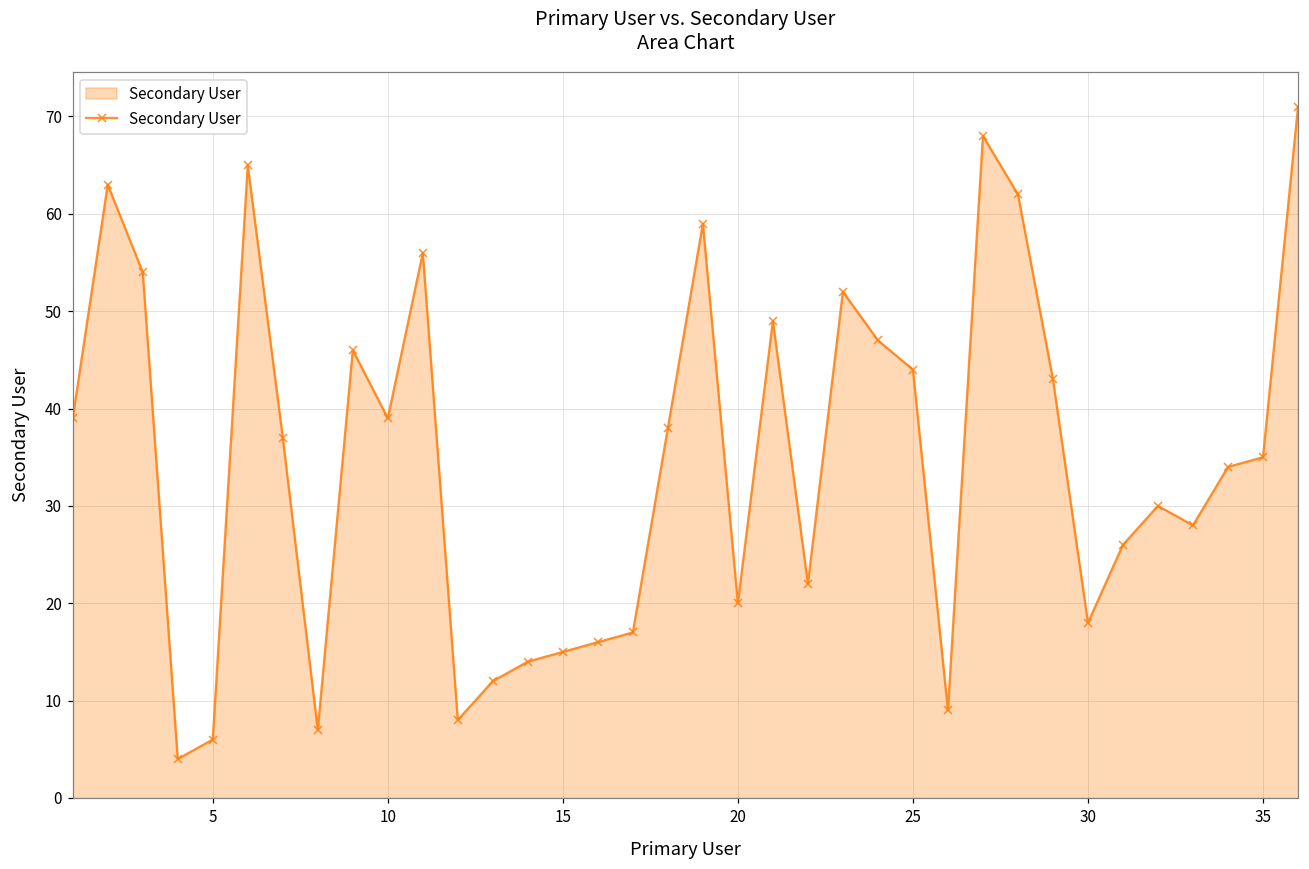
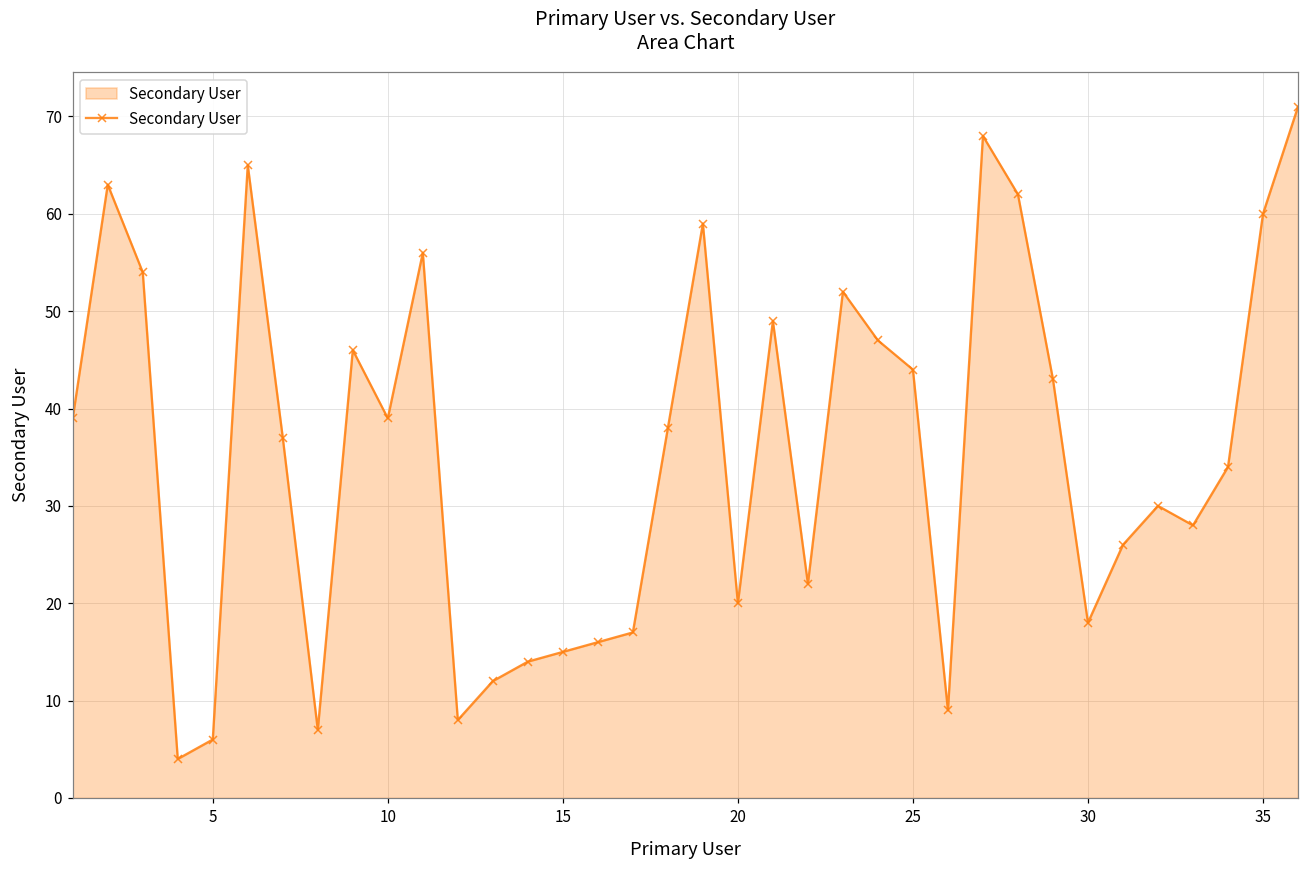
  {
    "5": 6,
    "10": 39,
    "15": 15,
    "20": 20,
    "25": 44,
    "30": 18,
-   "35": 35
+   "35": 60
  }
